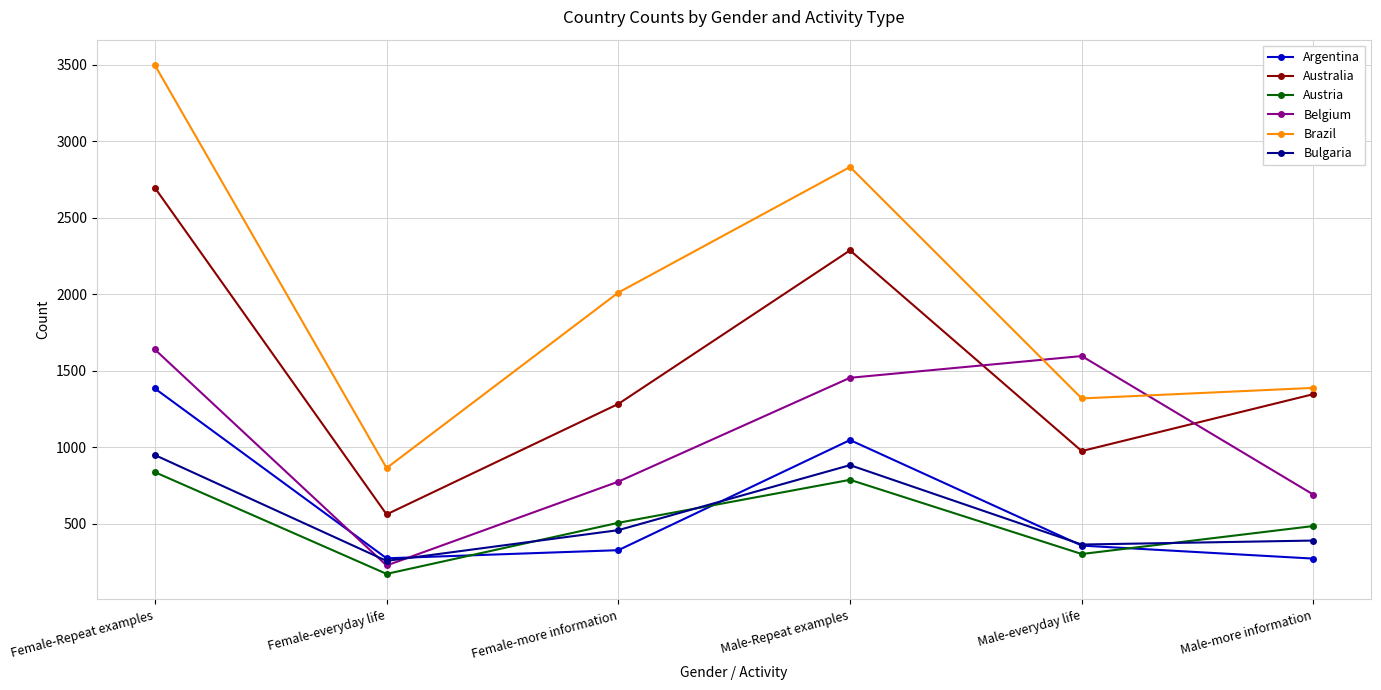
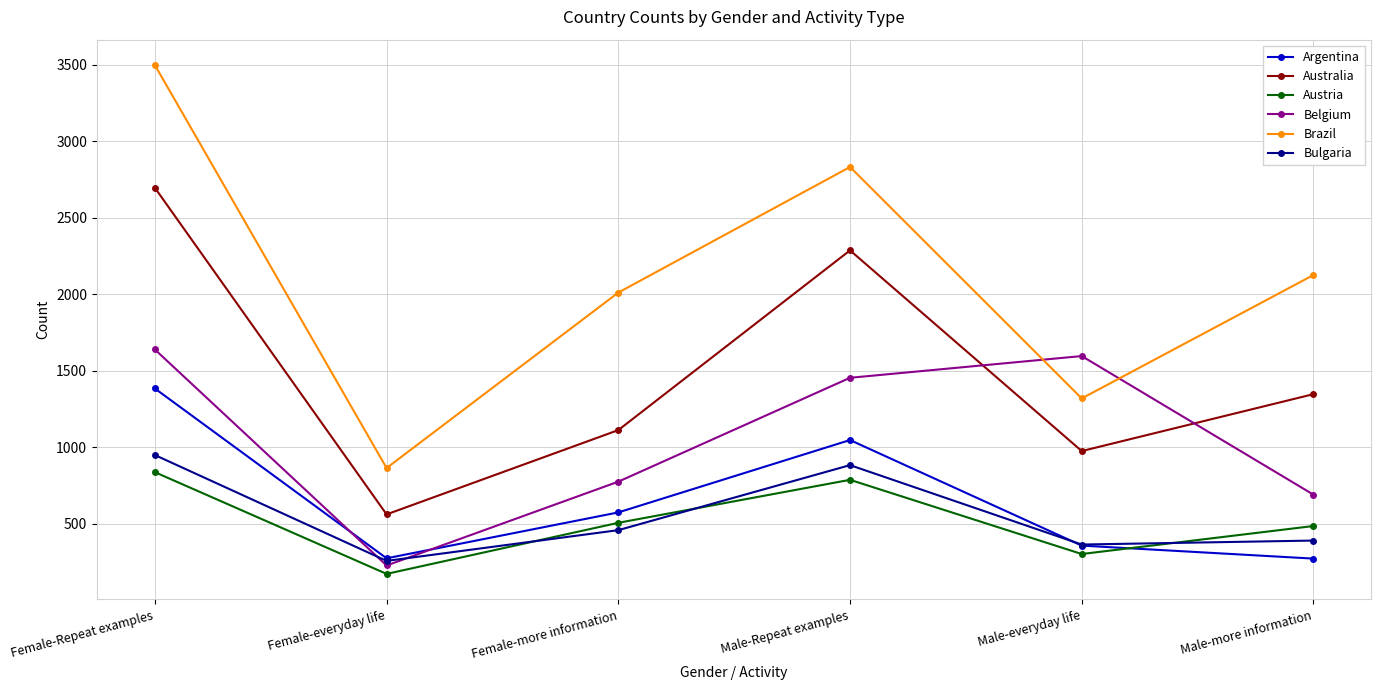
  {
    "Argentina": {
      "Female-Repeat examples": 1380,
      "Female-everyday life": 270,
-     "Female-more information": 330,
+     "Female-more information": 570,
      "Male-Repeat examples": 1050,
      "Male-more information": 270
    },
    "Australia": {
      "Female-Repeat examples": 2700,
      "Female-everyday life": 560,
-     "Female-more information": 1280,
+     "Female-more information": 1110,
      "Male-Repeat examples": 2290,
      "Male-everyday life": 980,
      "Male-more information": 1350
    },
    "Austria": {
      "Female-Repeat examples": 840,
      "Female-everyday life": 170,
      "Female-more information": 510,
      "Male-Repeat examples": 790,
      "Male-everyday life": 300,
      "Male-more information": 490
    },
    "Belgium": {
      "Female-Repeat examples": 1640,
      "Female-everyday life": 230,
      "Female-more information": 780,
      "Male-Repeat examples": 1450,
      "Male-everyday life": 1600,
      "Male-more information": 690
    },
    "Brazil": {
      "Female-Repeat examples": 3500,
      "Female-everyday life": 860,
      "Female-more information": 2010,
      "Male-Repeat examples": 2830,
      "Male-everyday life": 1320,
-     "Male-more information": 1390
+     "Male-more information": 2130
    },
    "Bulgaria": {
      "Female-Repeat examples": 950,
      "Female-everyday life": 260,
      "Female-more information": 460,
      "Male-Repeat examples": 880,
      "Male-more information": 390
    }
  }
